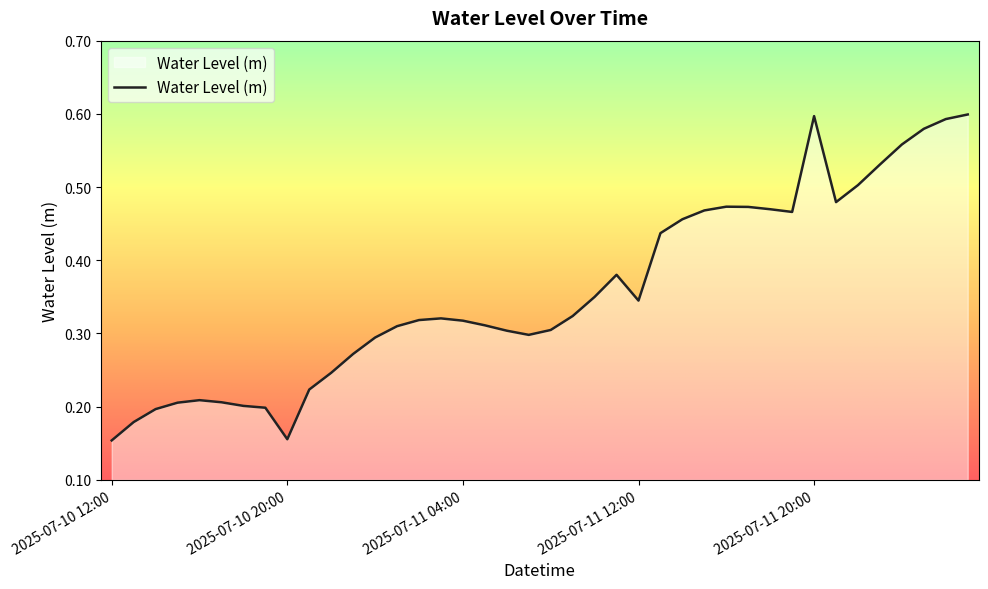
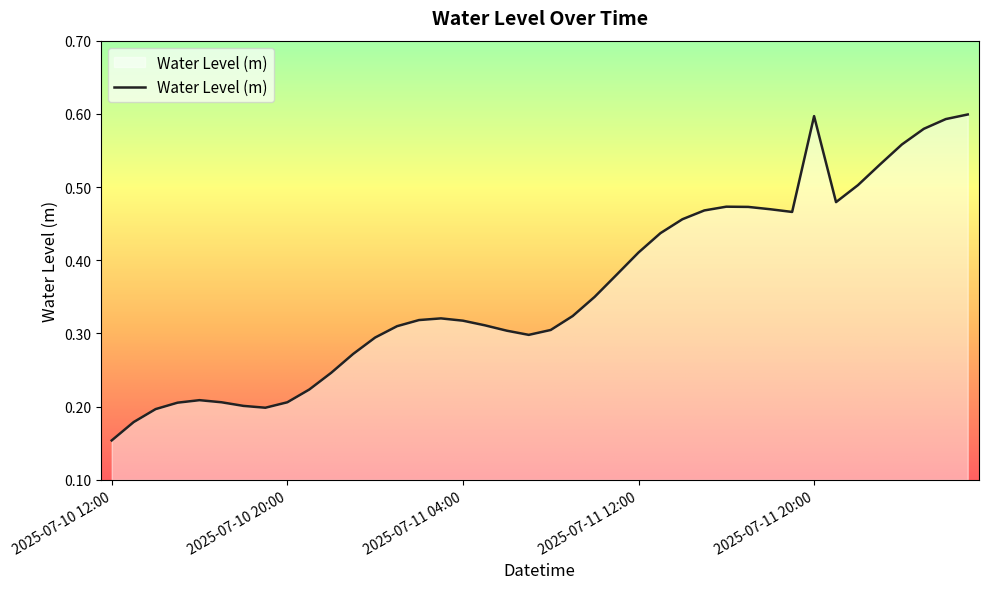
  {
    "2025-07-10 12:00": 0.15,
-   "2025-07-10 20:00": 0.16,
+   "2025-07-10 20:00": 0.21,
    "2025-07-11 04:00": 0.32,
-   "2025-07-11 12:00": 0.34,
+   "2025-07-11 12:00": 0.41,
    "2025-07-11 20:00": 0.60
  }
